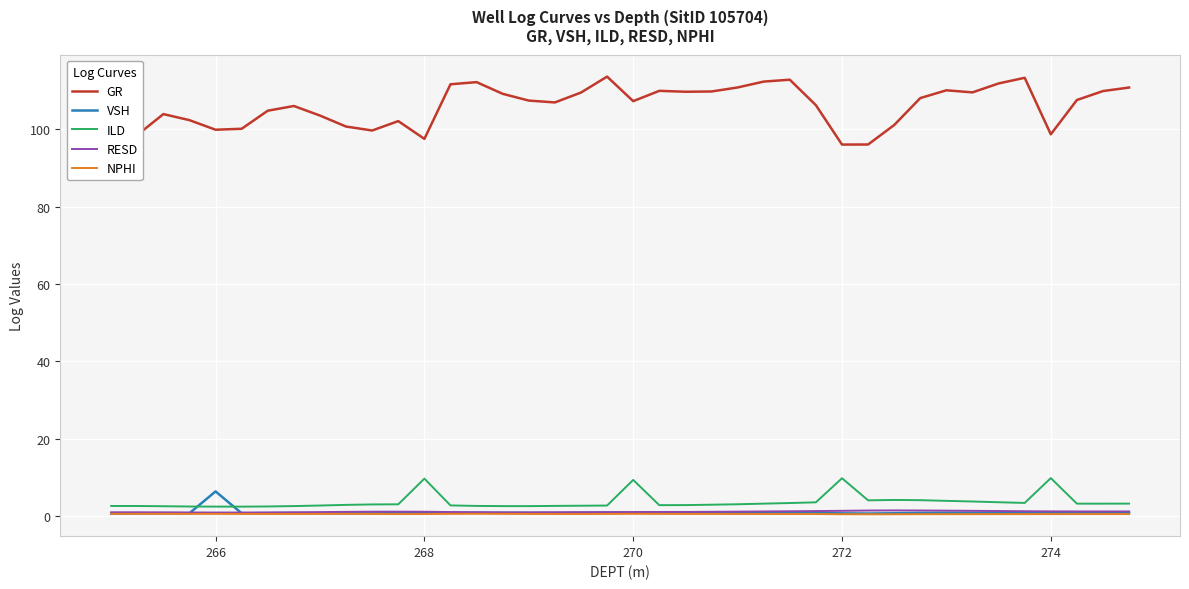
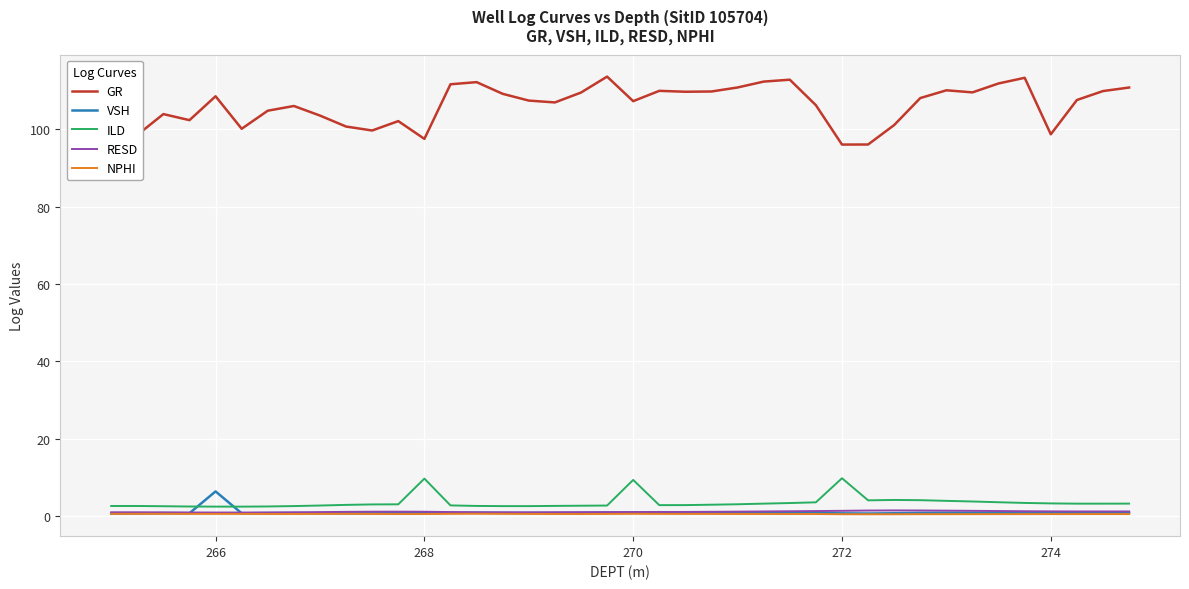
  {
    "GR": {
-     "266": 100,
+     "266": 109,
      "268": 98,
      "270": 107,
      "272": 96,
      "274": 99
    },
    "VSH": {
      "266": 6
    },
    "ILD": {
      "266": 2,
      "268": 10,
      "270": 9,
      "272": 10,
-     "274": 10
+     "274": 3
    }
  }
